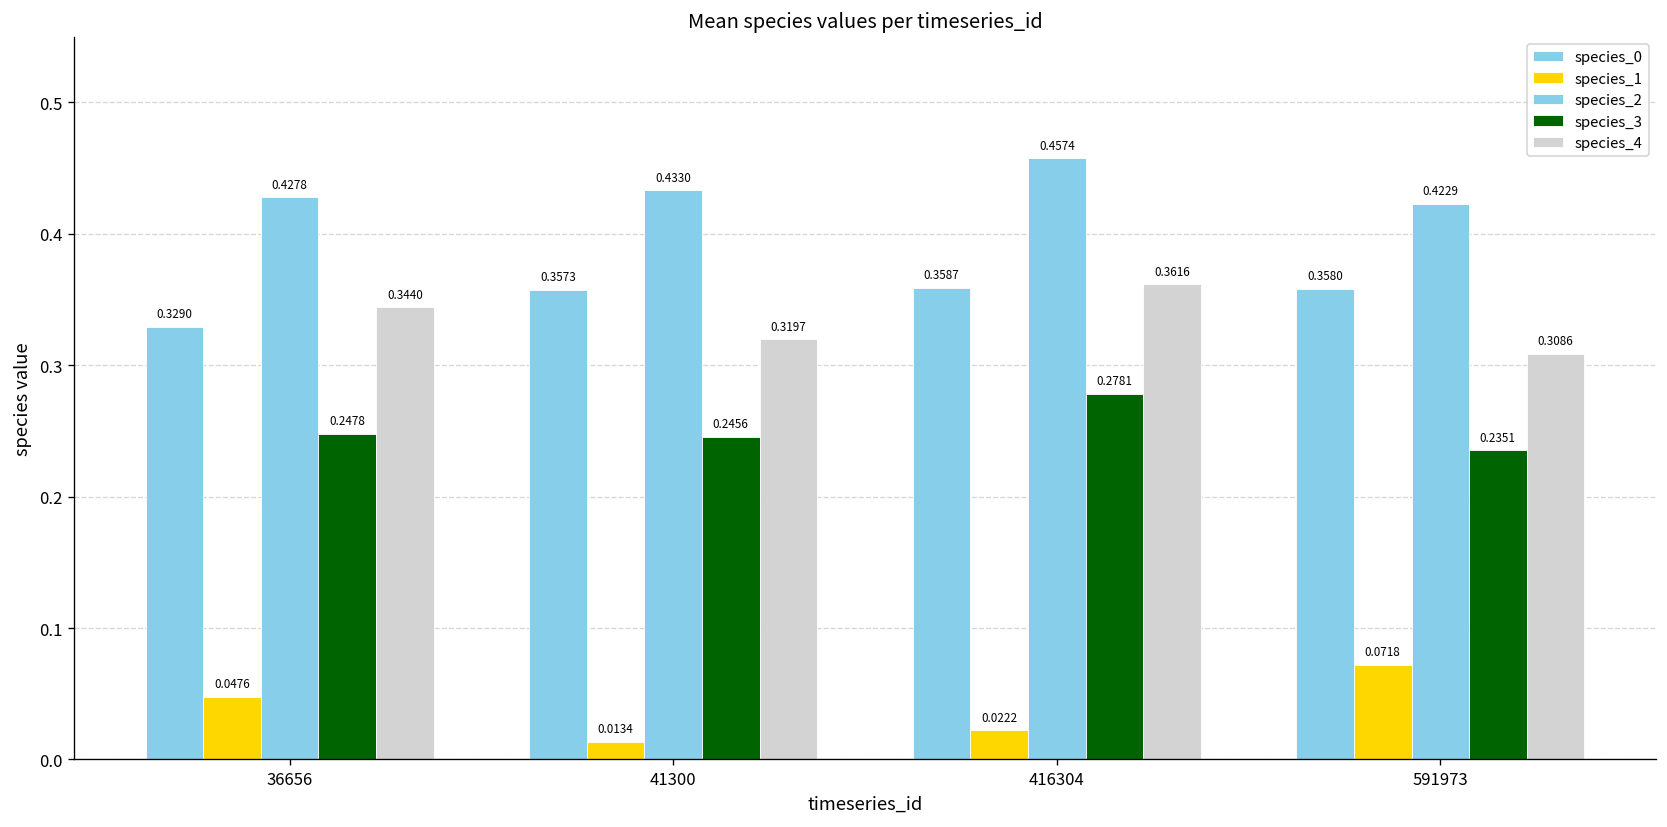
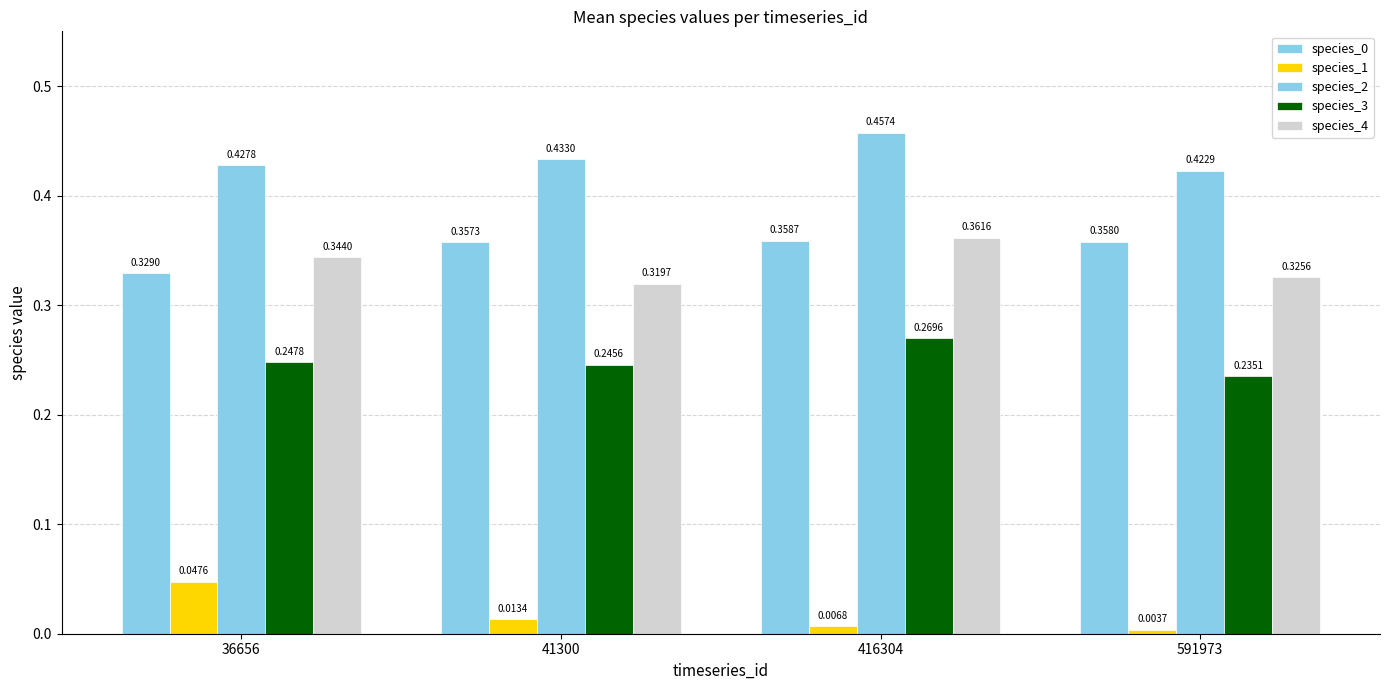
  {
    "species_1": {
      "36656": 0.0476,
      "41300": 0.0134,
-     "416304": 0.0222,
-     "591973": 0.0718
+     "416304": 0.0068,
+     "591973": 0.0037
    },
    "species_3": {
      "36656": 0.2478,
      "41300": 0.2456,
-     "416304": 0.2781,
+     "416304": 0.2696,
      "591973": 0.2351
    },
    "species_4": {
      "36656": 0.3440,
      "41300": 0.3197,
      "416304": 0.3616,
-     "591973": 0.3086
+     "591973": 0.3256
    }
  }
